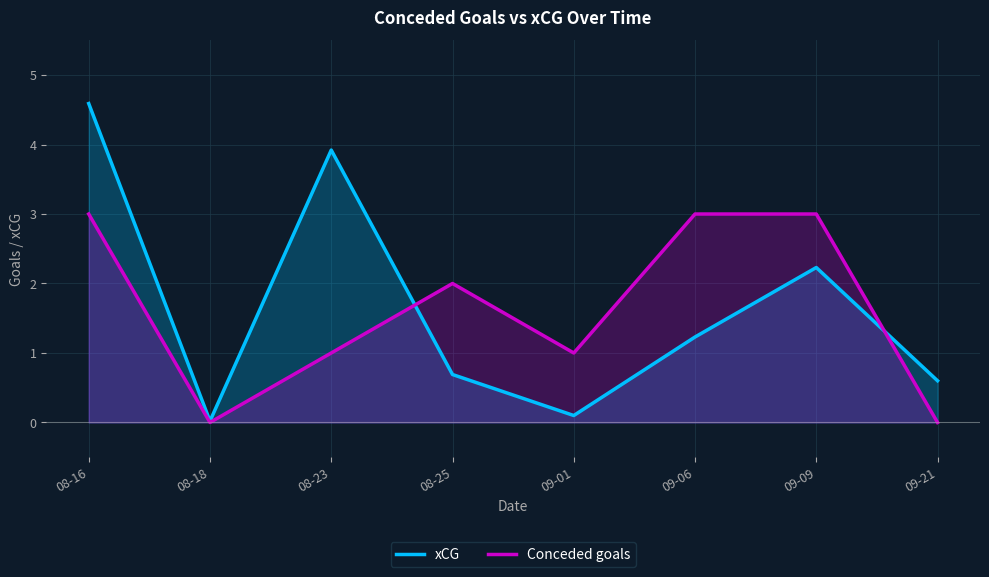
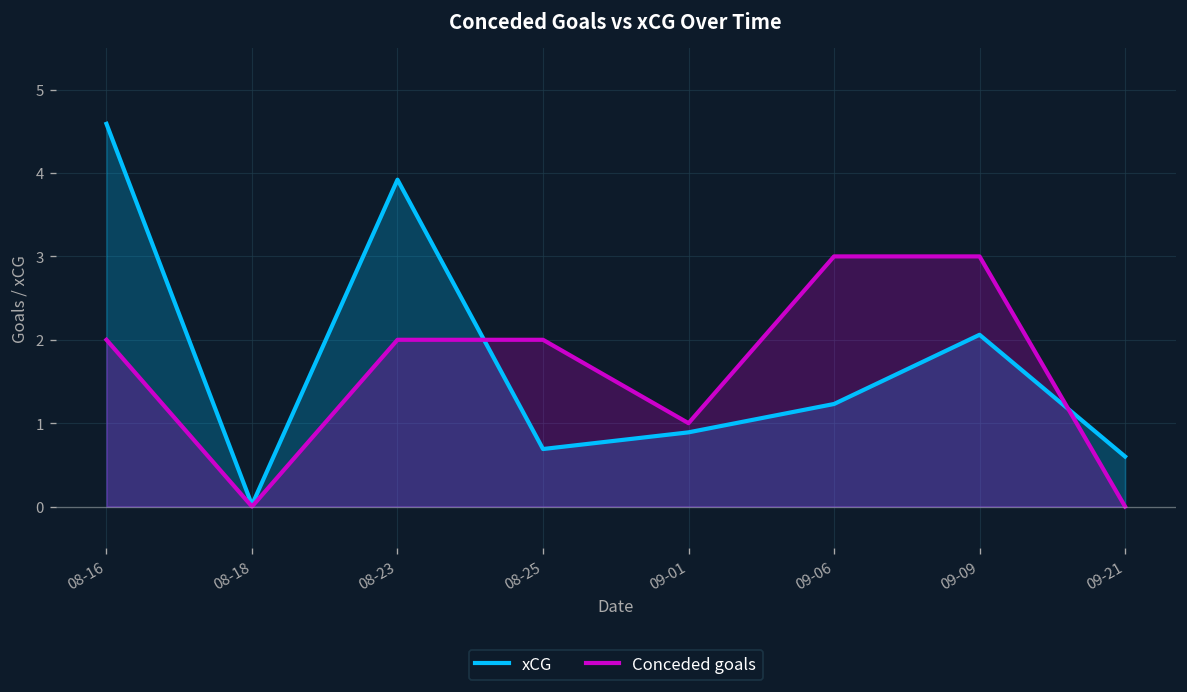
  {
    "xCG": {
      "08-16": 4.6,
      "08-23": 3.9,
      "08-25": 0.7,
-     "09-01": 0.1,
+     "09-01": 0.9,
      "09-06": 1.2,
-     "09-09": 2.2,
+     "09-09": 2.1,
      "09-21": 0.6
    },
    "Conceded goals": {
-     "08-16": 3,
-     "08-23": 1,
+     "08-16": 2,
+     "08-23": 2,
      "08-25": 2,
      "09-01": 1,
      "09-06": 3,
      "09-09": 3,
      "09-21": 0
    }
  }
